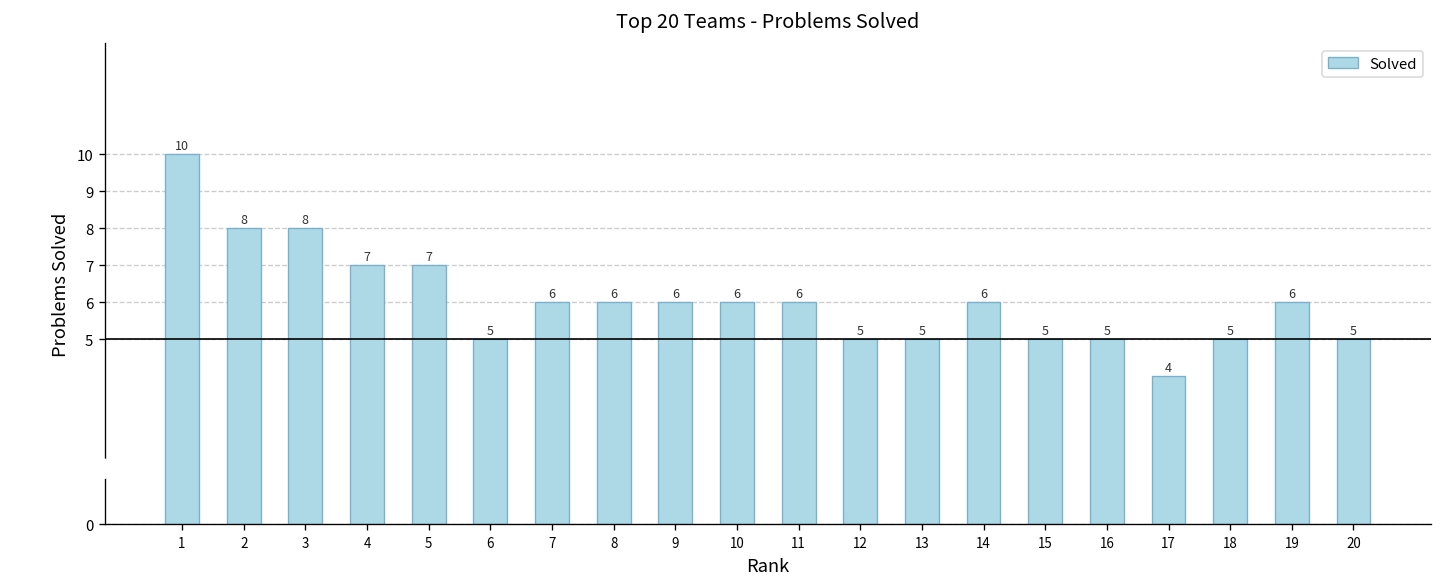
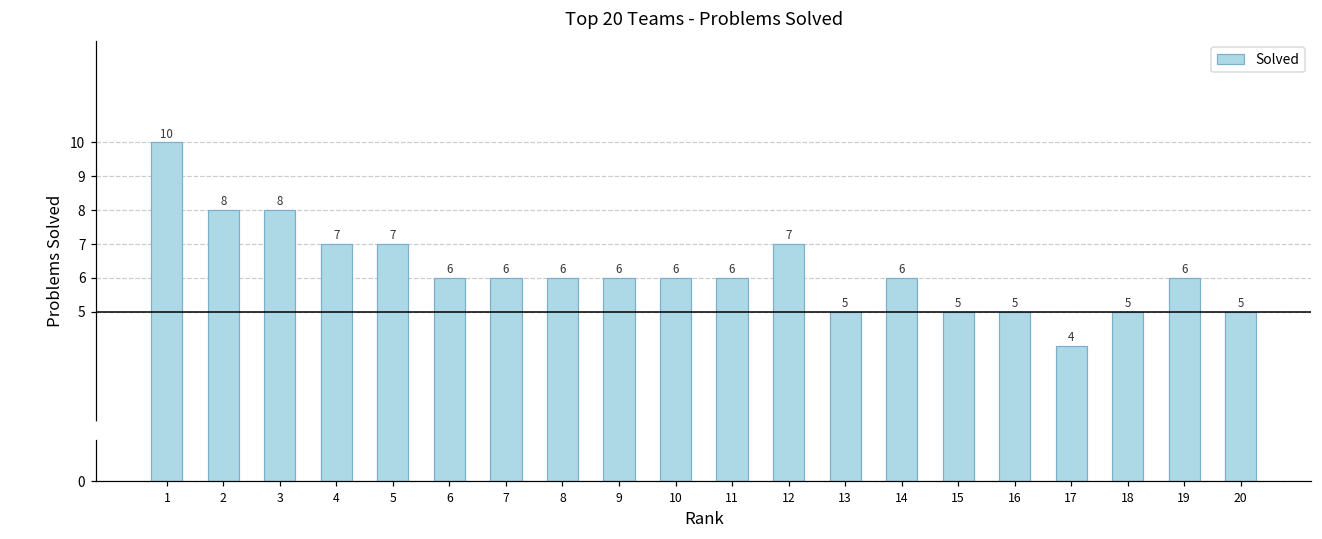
  {
    "1": 10,
    "2": 8,
    "3": 8,
    "4": 7,
    "5": 7,
-   "6": 5,
+   "6": 6,
    "7": 6,
    "8": 6,
    "9": 6,
    "10": 6,
    "11": 6,
-   "12": 5,
+   "12": 7,
    "13": 5,
    "14": 6,
    "15": 5,
    "16": 5,
    "17": 4,
    "18": 5,
    "19": 6,
    "20": 5
  }
